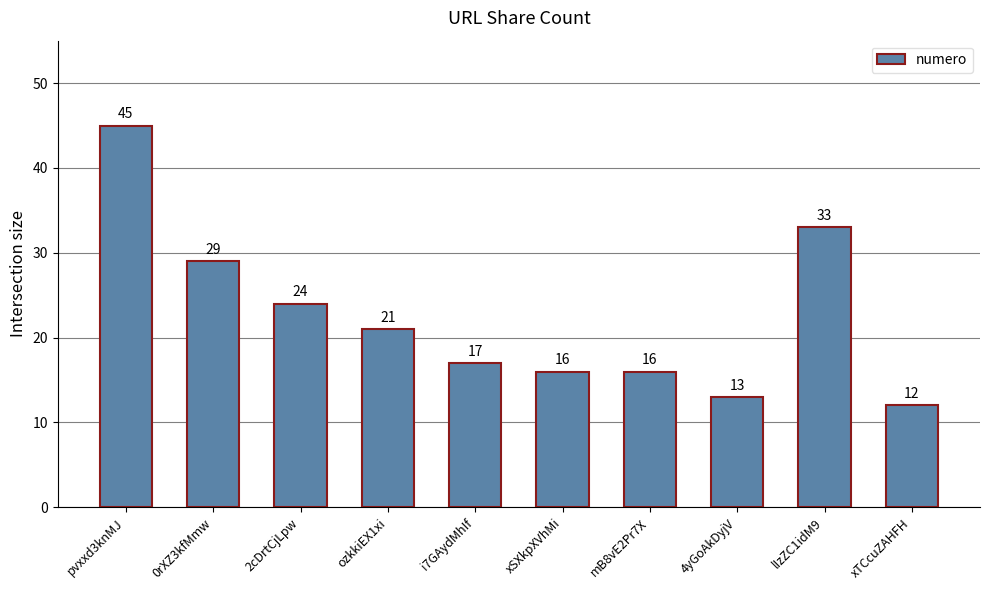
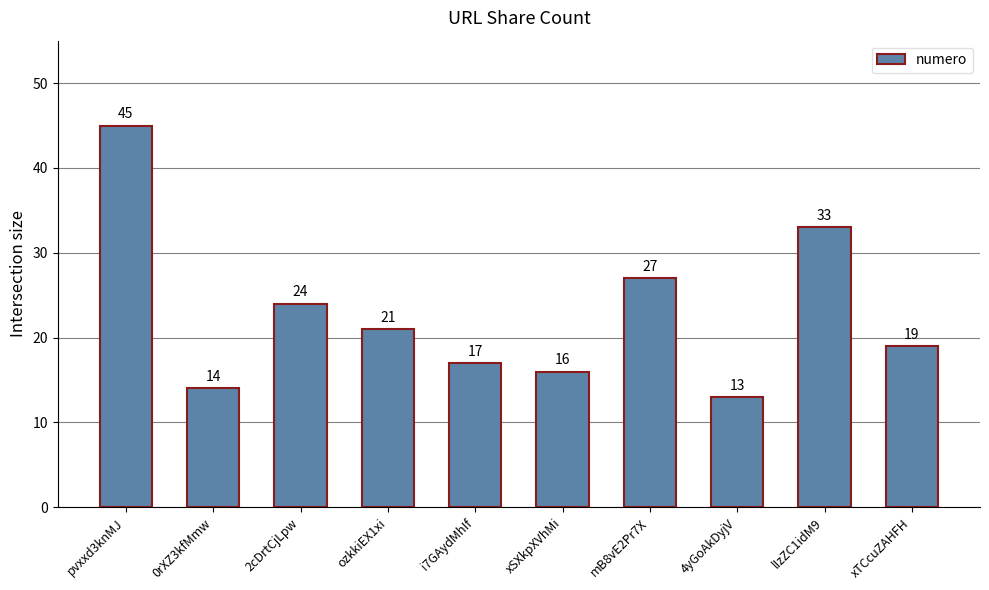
  {
    "pvxxd3knMJ": 45,
-   "0rXZ3kfMmw": 29,
+   "0rXZ3kfMmw": 14,
    "2cDrtCjLpw": 24,
    "ozkkiEX1xi": 21,
    "i7GAydMhIf": 17,
    "xSXkpXVhMi": 16,
-   "mB8vE2Pr7X": 16,
+   "mB8vE2Pr7X": 27,
    "4yGoAkDyjV": 13,
    "lIzZC1idM9": 33,
-   "xTCcuZAHFH": 12
+   "xTCcuZAHFH": 19
  }
